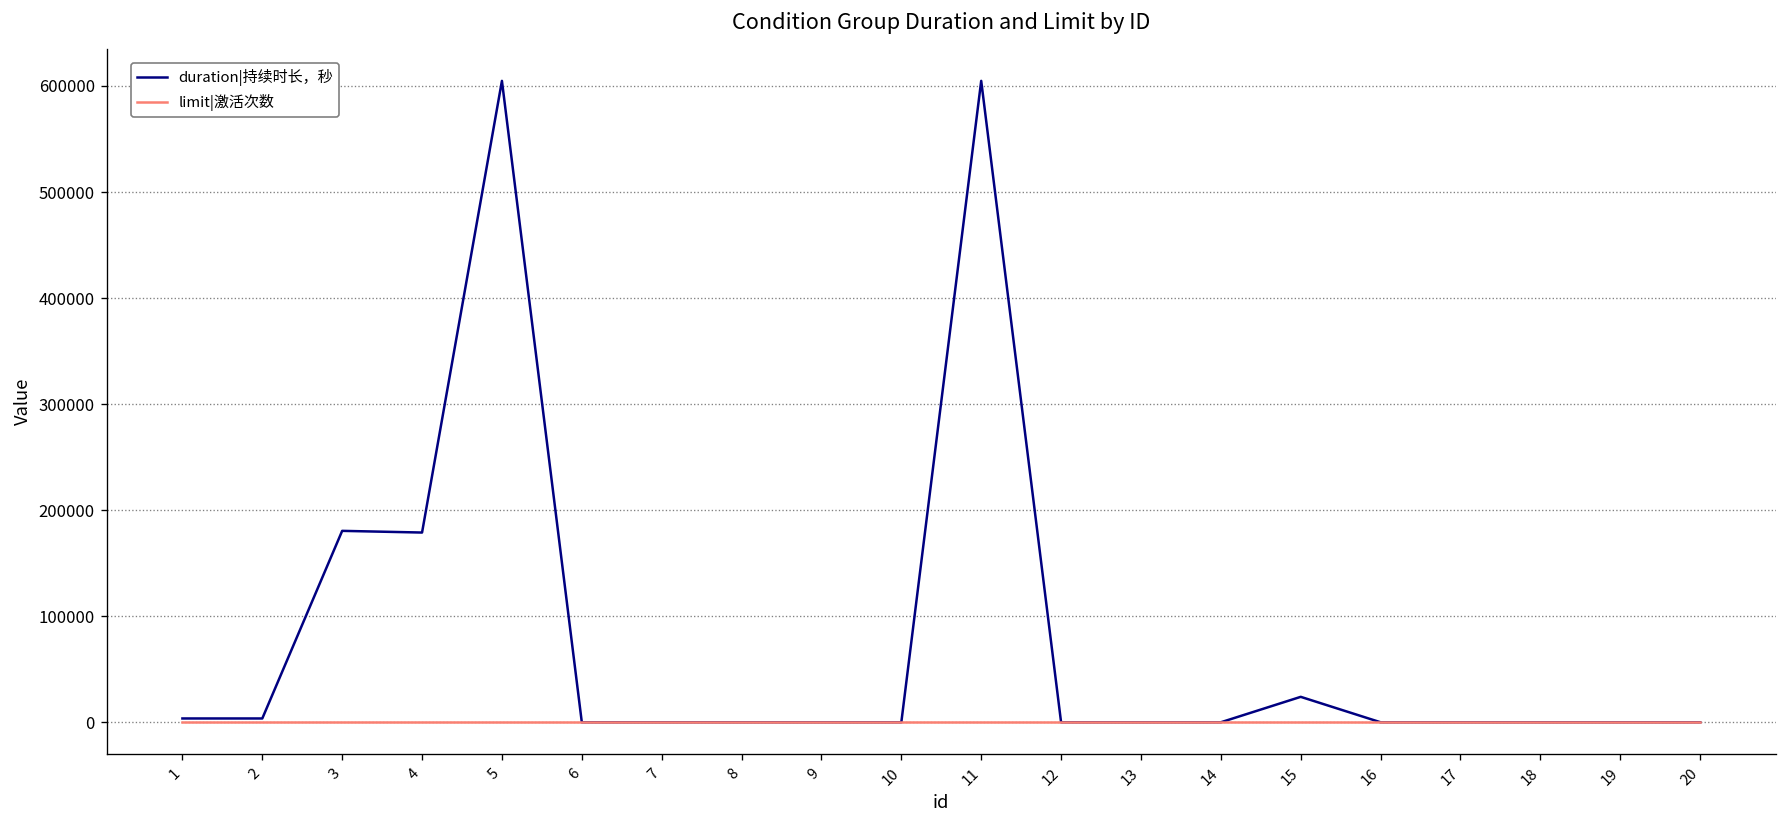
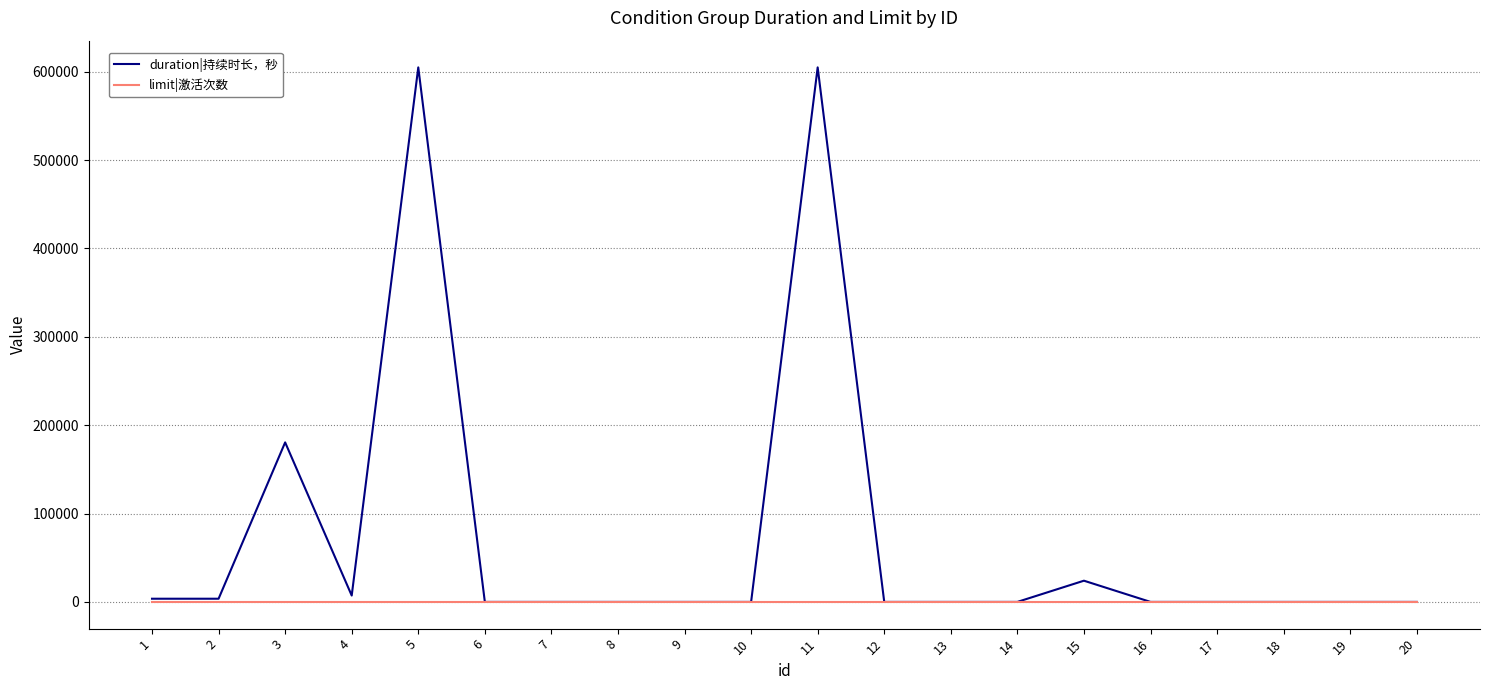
  {
    "duration|持续时长，秒": {
      "1": 0,
      "2": 0,
      "3": 180000,
-     "4": 180000,
+     "4": 10000,
      "5": 600000,
      "11": 600000,
      "15": 20000
    },
    "limit|激活次数": {
      "1": 0,
      "2": 0,
      "3": 0,
      "4": 0,
      "5": 0,
      "11": 0,
      "15": 0
    }
  }
